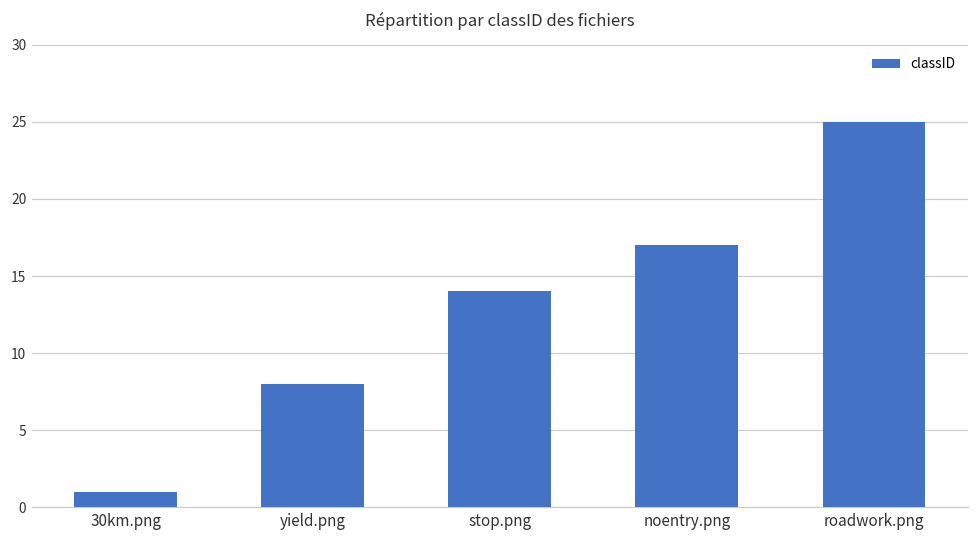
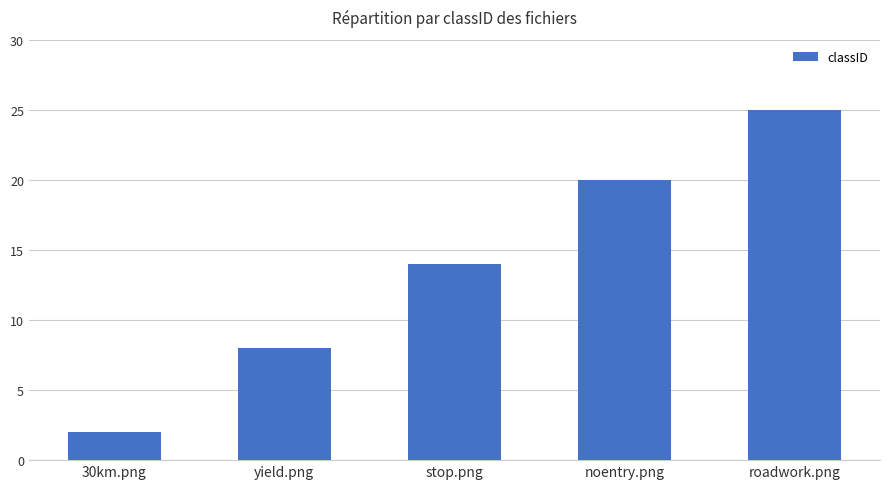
  {
-   "30km.png": 1,
+   "30km.png": 2,
    "yield.png": 8,
    "stop.png": 14,
-   "noentry.png": 17,
+   "noentry.png": 20,
    "roadwork.png": 25
  }
